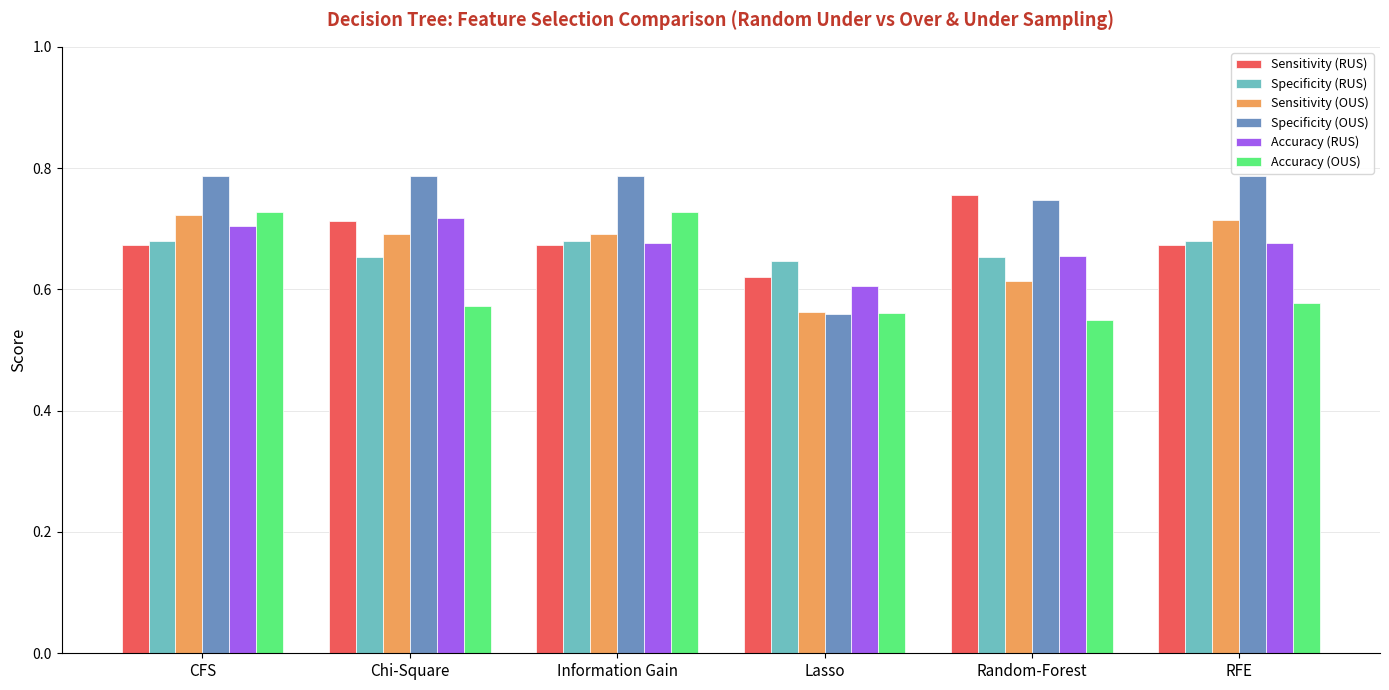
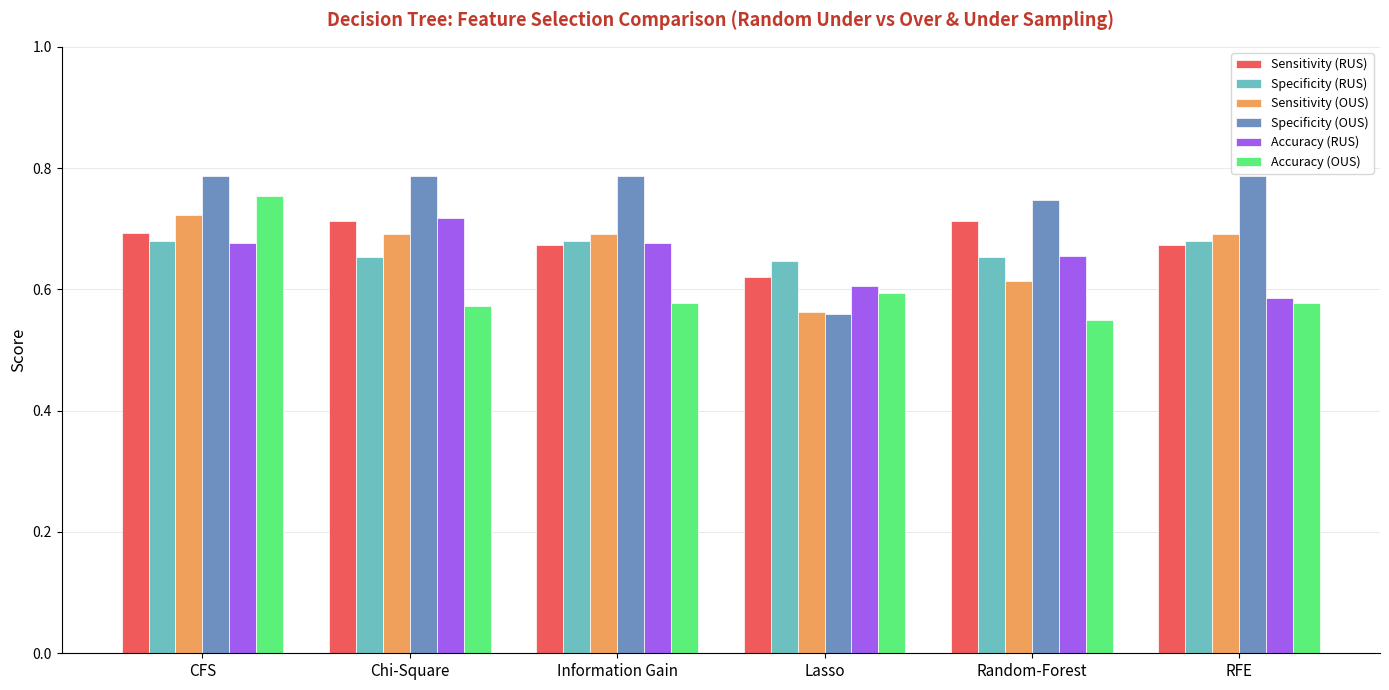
  {
    "Sensitivity (RUS)": {
-     "CFS": 0.67,
+     "CFS": 0.69,
      "Chi-Square": 0.71,
      "Information Gain": 0.67,
      "Lasso": 0.62,
-     "Random-Forest": 0.76,
+     "Random-Forest": 0.71,
      "RFE": 0.67
    },
    "Sensitivity (OUS)": {
      "CFS": 0.72,
      "Chi-Square": 0.69,
      "Information Gain": 0.69,
      "Lasso": 0.56,
      "Random-Forest": 0.61,
-     "RFE": 0.71
+     "RFE": 0.69
    },
    "Accuracy (RUS)": {
-     "CFS": 0.70,
+     "CFS": 0.68,
      "Chi-Square": 0.72,
      "Information Gain": 0.68,
      "Lasso": 0.61,
      "Random-Forest": 0.66,
-     "RFE": 0.68
+     "RFE": 0.59
    },
    "Accuracy (OUS)": {
-     "CFS": 0.73,
+     "CFS": 0.75,
      "Chi-Square": 0.57,
-     "Information Gain": 0.73,
-     "Lasso": 0.56,
+     "Information Gain": 0.58,
+     "Lasso": 0.59,
      "Random-Forest": 0.55,
      "RFE": 0.58
    }
  }
